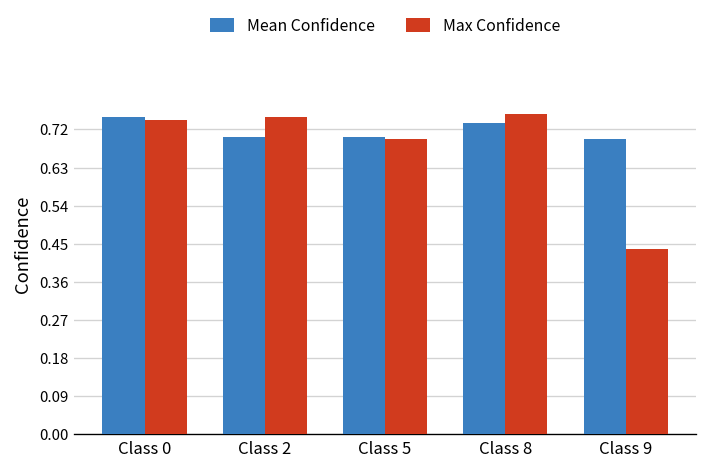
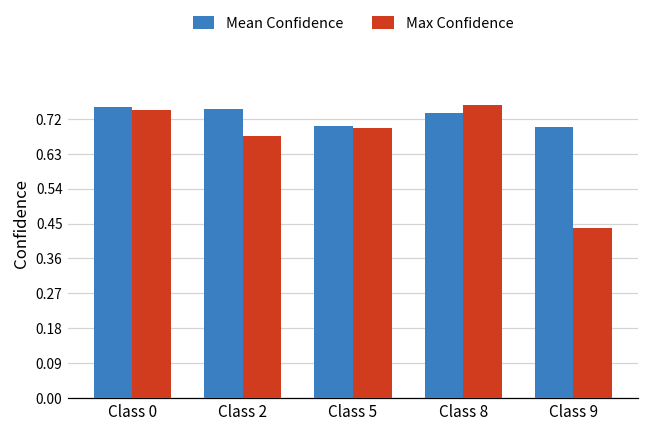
  {
    "Mean Confidence": {
      "Class 0": 0.75,
-     "Class 2": 0.70,
+     "Class 2": 0.75,
      "Class 5": 0.70,
      "Class 8": 0.73,
      "Class 9": 0.70
    },
    "Max Confidence": {
      "Class 0": 0.74,
-     "Class 2": 0.75,
+     "Class 2": 0.68,
      "Class 5": 0.70,
      "Class 8": 0.76,
      "Class 9": 0.44
    }
  }
